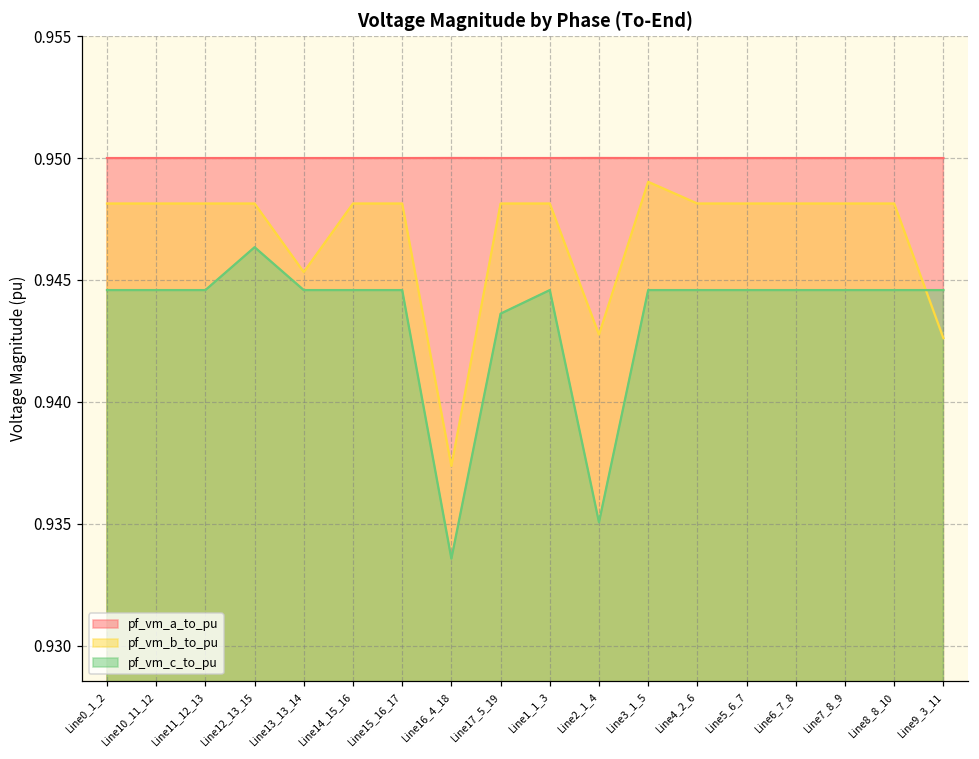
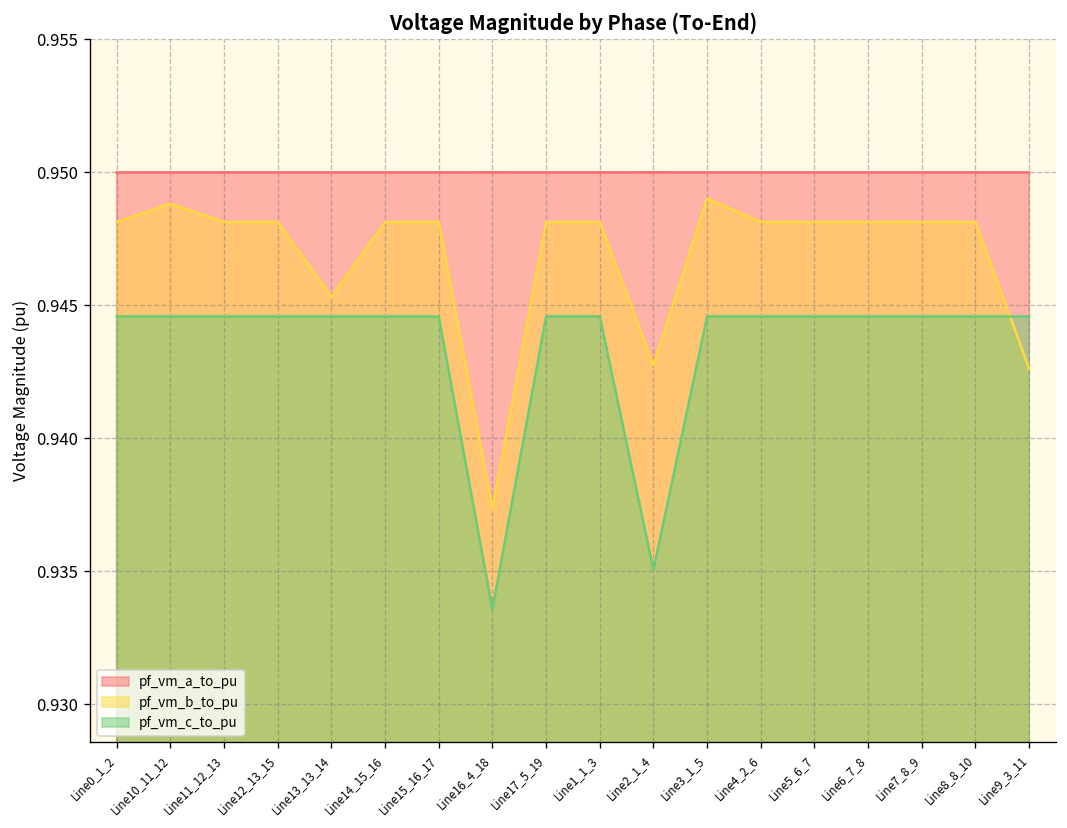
  {
    "pf_vm_a_to_pu": {
      "Line0_1_2": 0.9500,
      "Line10_11_12": 0.9500,
      "Line11_12_13": 0.9500,
      "Line12_13_15": 0.9500,
      "Line13_13_14": 0.9500,
      "Line14_15_16": 0.9500,
      "Line15_16_17": 0.9500,
      "Line16_4_18": 0.9500,
      "Line17_5_19": 0.9500,
      "Line1_1_3": 0.9500,
      "Line2_1_4": 0.9500,
      "Line3_1_5": 0.9500,
      "Line4_2_6": 0.9500,
      "Line5_6_7": 0.9500,
      "Line6_7_8": 0.9500,
      "Line7_8_9": 0.9500,
      "Line8_8_10": 0.9500,
      "Line9_3_11": 0.9500
    },
    "pf_vm_b_to_pu": {
      "Line0_1_2": 0.9481,
-     "Line10_11_12": 0.9481,
+     "Line10_11_12": 0.9488,
      "Line11_12_13": 0.9481,
      "Line12_13_15": 0.9481,
      "Line13_13_14": 0.9453,
      "Line14_15_16": 0.9481,
      "Line15_16_17": 0.9481,
      "Line16_4_18": 0.9374,
      "Line17_5_19": 0.9481,
      "Line1_1_3": 0.9481,
      "Line2_1_4": 0.9428,
      "Line3_1_5": 0.9490,
      "Line4_2_6": 0.9481,
      "Line5_6_7": 0.9481,
      "Line6_7_8": 0.9481,
      "Line7_8_9": 0.9481,
      "Line8_8_10": 0.9481,
      "Line9_3_11": 0.9426
    },
    "pf_vm_c_to_pu": {
      "Line0_1_2": 0.9446,
      "Line10_11_12": 0.9446,
      "Line11_12_13": 0.9446,
-     "Line12_13_15": 0.9463,
+     "Line12_13_15": 0.9446,
      "Line13_13_14": 0.9446,
      "Line14_15_16": 0.9446,
      "Line15_16_17": 0.9446,
      "Line16_4_18": 0.9336,
-     "Line17_5_19": 0.9436,
+     "Line17_5_19": 0.9446,
      "Line1_1_3": 0.9446,
      "Line2_1_4": 0.9351,
      "Line3_1_5": 0.9446,
      "Line4_2_6": 0.9446,
      "Line5_6_7": 0.9446,
      "Line6_7_8": 0.9446,
      "Line7_8_9": 0.9446,
      "Line8_8_10": 0.9446,
      "Line9_3_11": 0.9446
    }
  }
